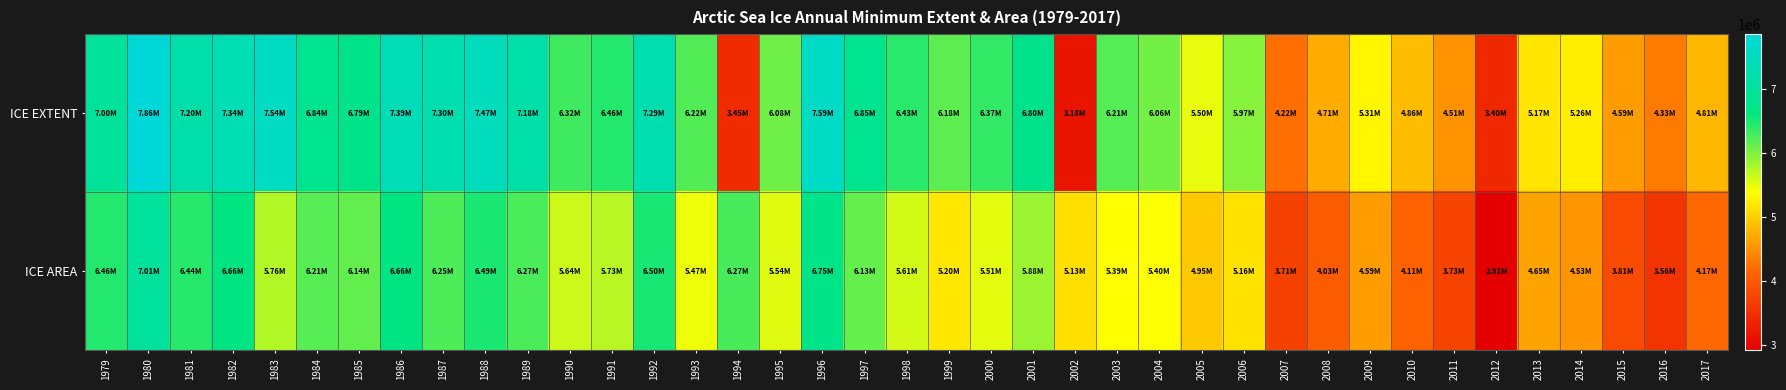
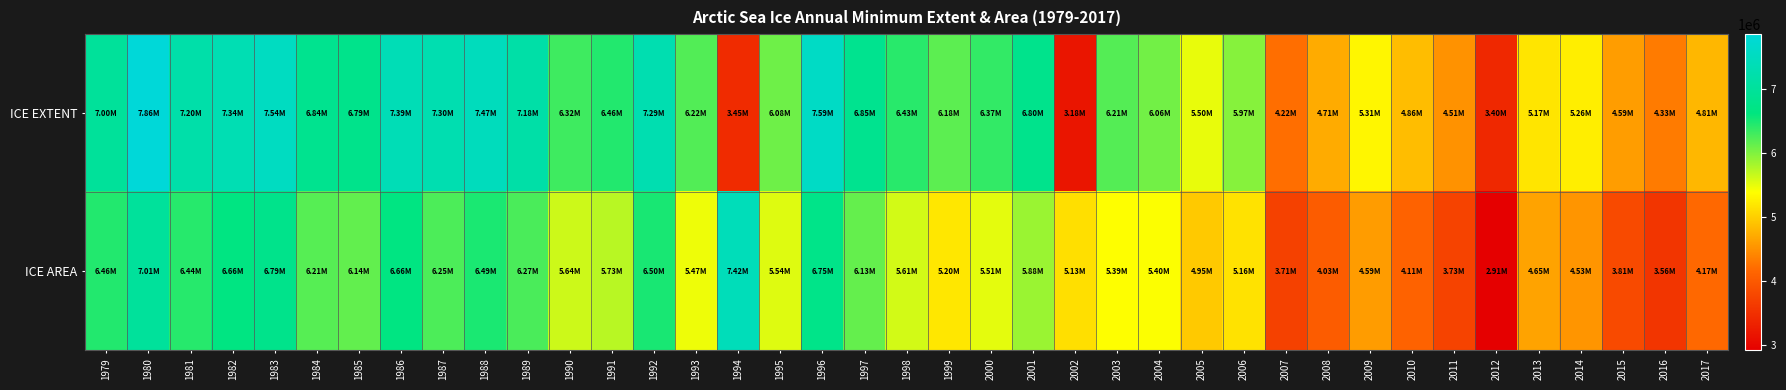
  {
    "ICE EXTENT": {
      "1979": "7.00M",
      "1980": "7.86M",
      "1981": "7.20M",
      "1982": "7.34M",
      "1983": "7.54M",
      "1984": "6.84M",
      "1985": "6.79M",
      "1986": "7.39M",
      "1987": "7.30M",
      "1988": "7.47M",
      "1989": "7.18M",
      "1990": "6.32M",
      "1991": "6.46M",
      "1992": "7.29M",
      "1993": "6.22M",
      "1994": "3.45M",
      "1995": "6.08M",
      "1996": "7.59M",
      "1997": "6.85M",
      "1998": "6.43M",
      "1999": "6.18M",
      "2000": "6.37M",
      "2001": "6.80M",
      "2002": "3.18M",
      "2003": "6.21M",
      "2004": "6.06M",
      "2005": "5.50M",
      "2006": "5.97M",
      "2007": "4.22M",
      "2008": "4.71M",
      "2009": "5.31M",
      "2010": "4.86M",
      "2011": "4.51M",
      "2012": "3.40M",
      "2013": "5.17M",
      "2014": "5.26M",
      "2015": "4.59M",
      "2016": "4.33M",
      "2017": "4.81M"
    },
    "ICE AREA": {
      "1979": "6.46M",
      "1980": "7.01M",
      "1981": "6.44M",
      "1982": "6.66M",
-     "1983": "5.76M",
+     "1983": "6.79M",
      "1984": "6.21M",
      "1985": "6.14M",
      "1986": "6.66M",
      "1987": "6.25M",
      "1988": "6.49M",
      "1989": "6.27M",
      "1990": "5.64M",
      "1991": "5.73M",
      "1992": "6.50M",
      "1993": "5.47M",
-     "1994": "6.27M",
+     "1994": "7.42M",
      "1995": "5.54M",
      "1996": "6.75M",
      "1997": "6.13M",
      "1998": "5.61M",
      "1999": "5.20M",
      "2000": "5.51M",
      "2001": "5.88M",
      "2002": "5.13M",
      "2003": "5.39M",
      "2004": "5.40M",
      "2005": "4.95M",
      "2006": "5.16M",
      "2007": "3.71M",
      "2008": "4.03M",
      "2009": "4.59M",
      "2010": "4.11M",
      "2011": "3.73M",
      "2012": "2.91M",
      "2013": "4.65M",
      "2014": "4.53M",
      "2015": "3.81M",
      "2016": "3.56M",
      "2017": "4.17M"
    }
  }
